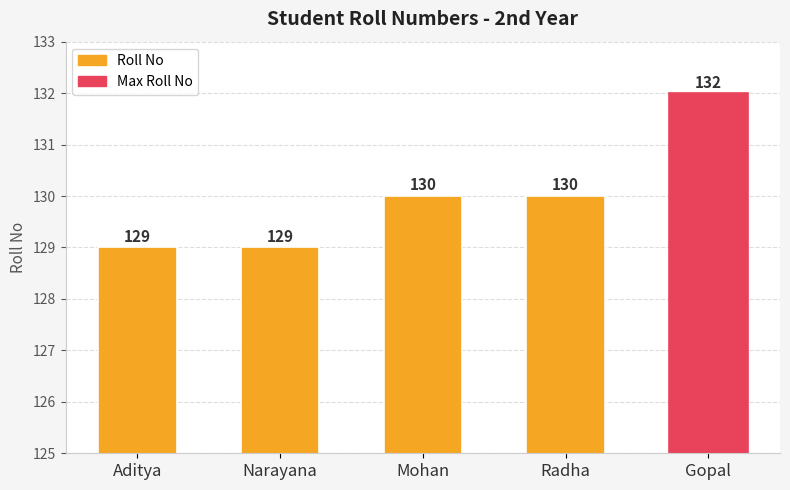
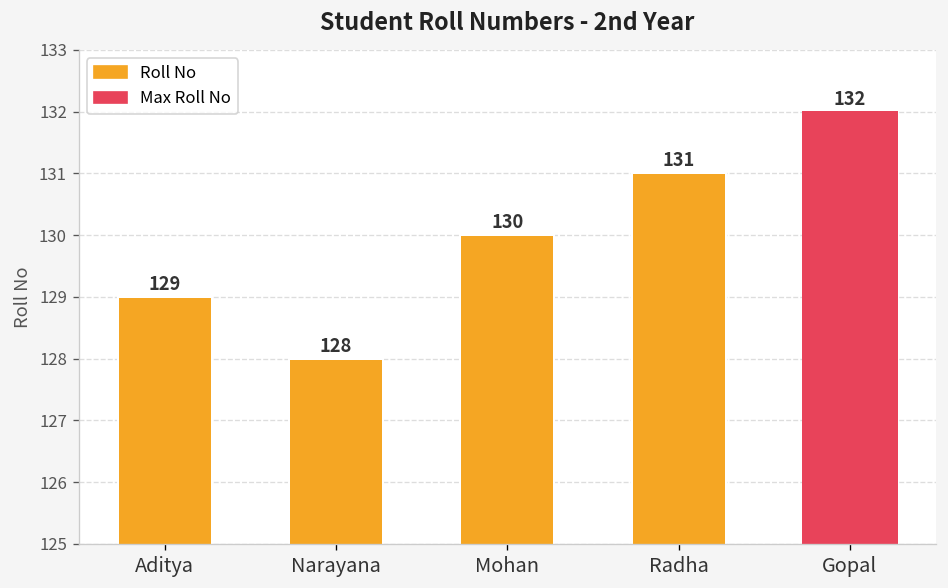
  {
    "Aditya": 129,
-   "Narayana": 129,
+   "Narayana": 128,
    "Mohan": 130,
-   "Radha": 130,
+   "Radha": 131,
    "Gopal": 132
  }
